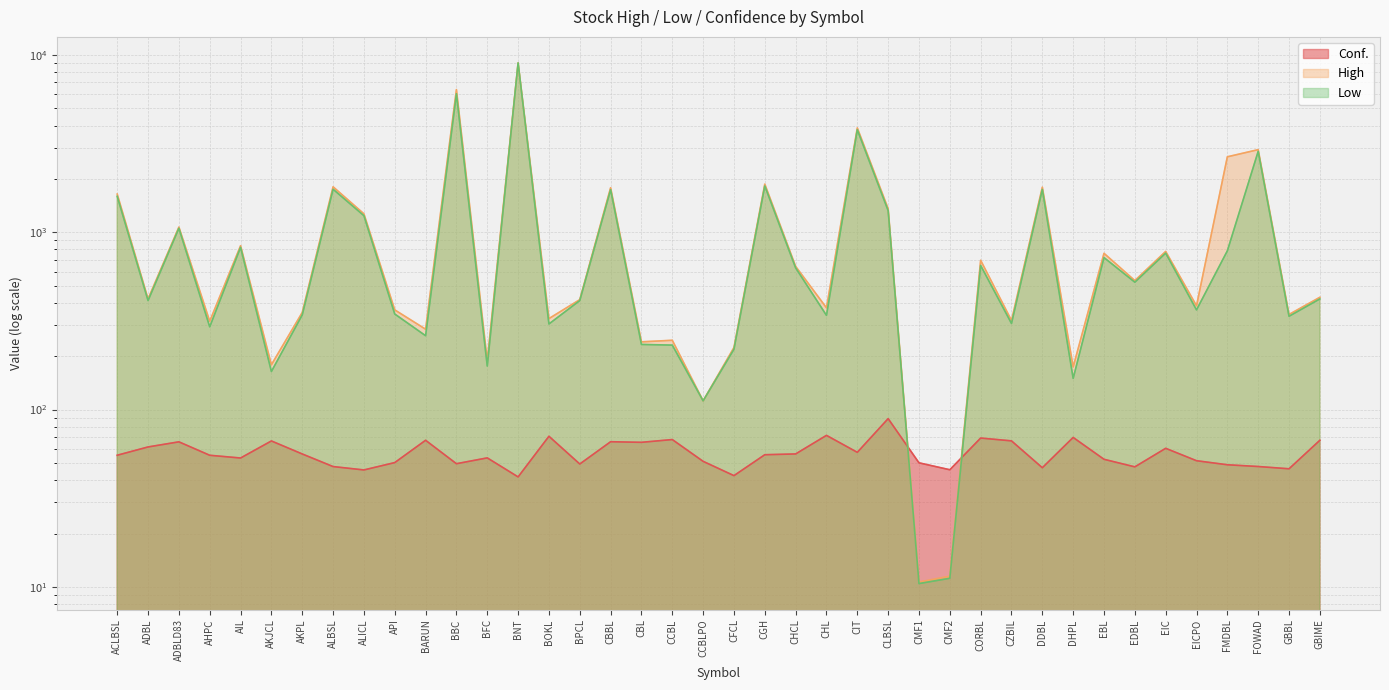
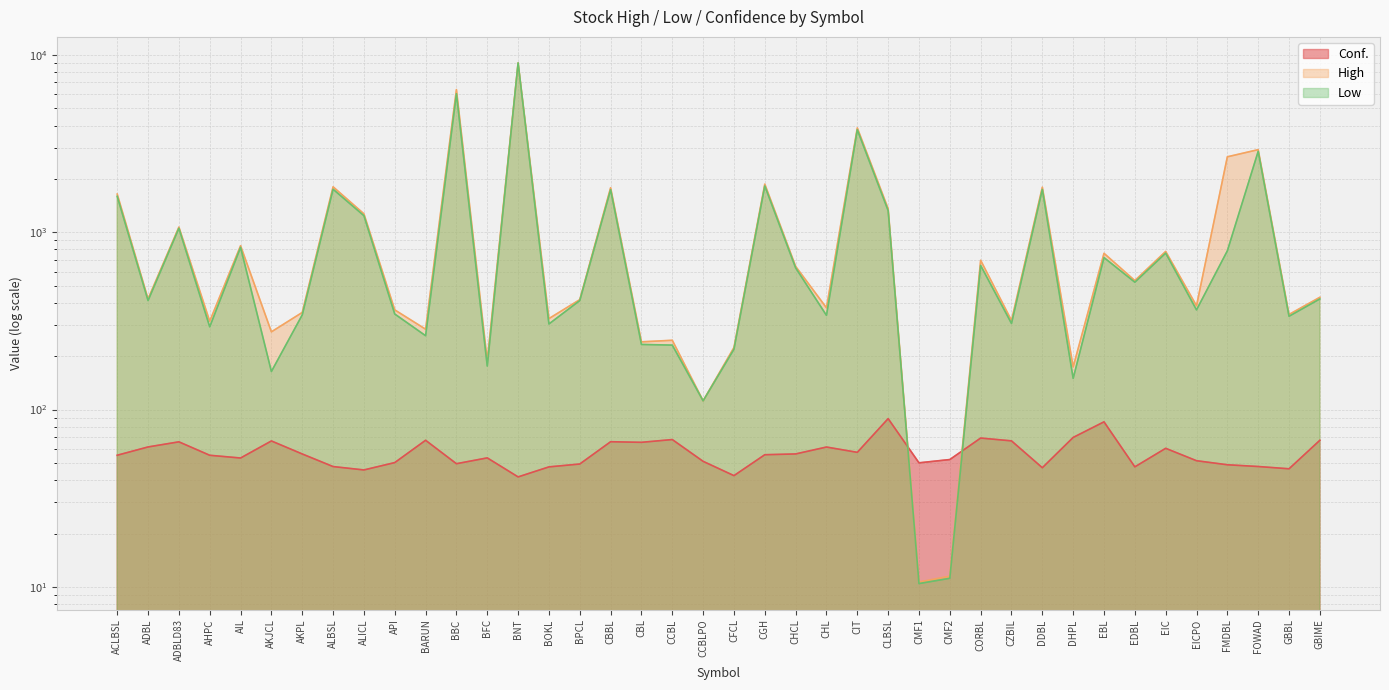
  {
    "Conf.": {
      "ACLBSL": 55,
      "ADBL": 62,
      "ADBLD83": 66,
      "AHPC": 55,
      "AIL": 53,
      "AKJCL": 67,
      "AKPL": 56,
      "ALBSL": 48,
      "ALICL": 46,
      "API": 50,
      "BARUN": 67,
      "BBC": 50,
      "BFC": 53,
      "BNT": 42,
-     "BOKL": 71,
+     "BOKL": 48,
      "BPCL": 49,
      "CBBL": 66,
      "CBL": 65,
      "CCBL": 68,
      "CCBLPO": 51,
      "CFCL": 42,
      "CGH": 56,
      "CHCL": 56,
-     "CHL": 72,
+     "CHL": 61,
      "CIT": 57,
      "CLBSL": 90,
      "CMF1": 50,
-     "CMF2": 46,
+     "CMF2": 52,
      "CORBL": 69,
      "CZBIL": 67,
      "DDBL": 47,
      "DHPL": 70,
-     "EBL": 52,
+     "EBL": 90,
      "EDBL": 48,
      "EIC": 60,
      "EICPO": 51,
      "FMDBL": 49,
      "FOWAD": 48,
      "GBBL": 46,
      "GBIME": 67
    },
    "High": {
      "AHPC": 320,
-     "AKJCL": 180,
+     "AKJCL": 270,
      "API": 370,
      "BARUN": 280,
      "BBC": 6400,
      "BFC": 190,
      "BOKL": 330,
      "CBL": 240,
      "CCBL": 250,
      "CHL": 380,
      "CORBL": 700,
      "CZBIL": 320,
      "DHPL": 170,
      "EBL": 760,
      "EICPO": 390,
      "FMDBL": 2700
    },
    "Low": {
      "AHPC": 290,
      "AKJCL": 160,
      "API": 350,
      "BARUN": 260,
      "BBC": 6000,
      "BFC": 180,
      "BOKL": 300,
      "CBL": 230,
      "CCBL": 230,
      "CHL": 340,
      "CORBL": 650,
      "CZBIL": 310,
      "DHPL": 150,
      "EBL": 720,
      "EICPO": 370,
      "FMDBL": 800
    }
  }
